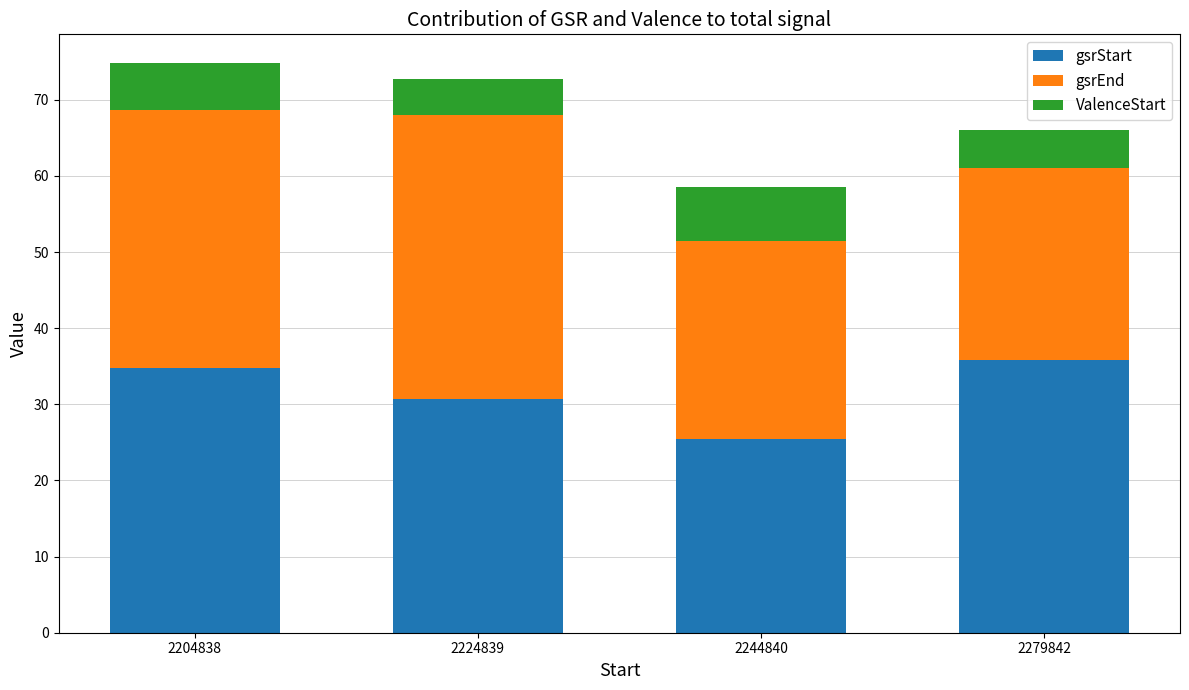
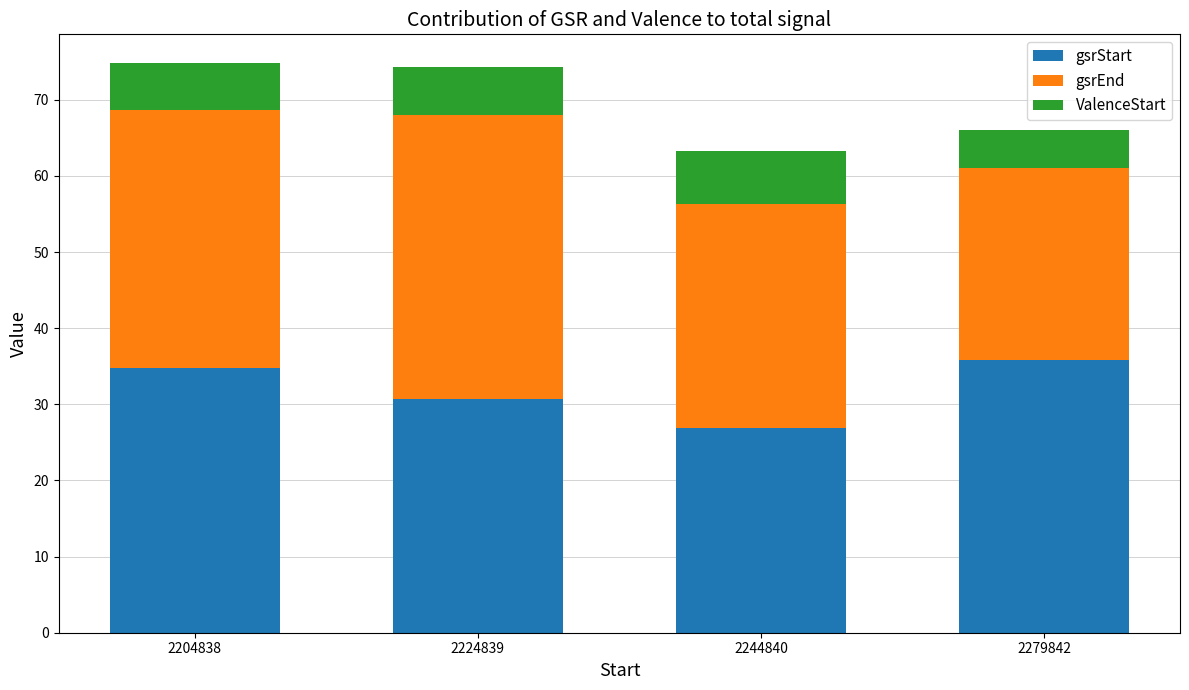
  {
    "gsrStart": {
      "2204838": 35,
      "2224839": 31,
-     "2244840": 25,
+     "2244840": 27,
      "2279842": 36
    },
    "gsrEnd": {
      "2204838": 34,
      "2224839": 37,
-     "2244840": 26,
+     "2244840": 29,
      "2279842": 25
    },
    "ValenceStart": {
      "2204838": 6,
-     "2224839": 5,
+     "2224839": 6,
      "2244840": 7,
      "2279842": 5
    }
  }
